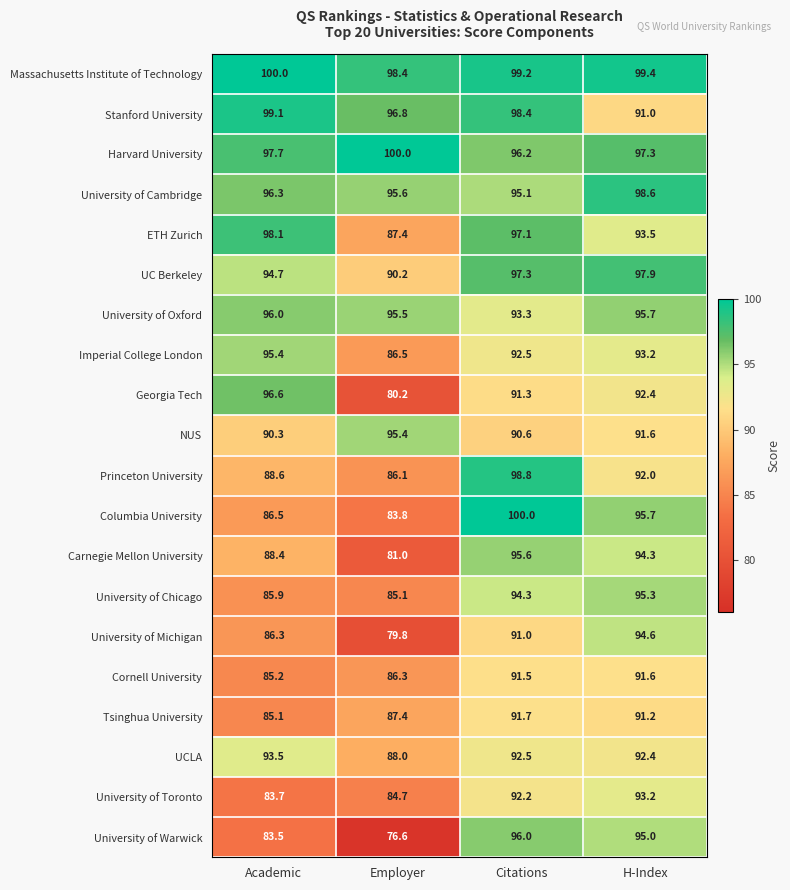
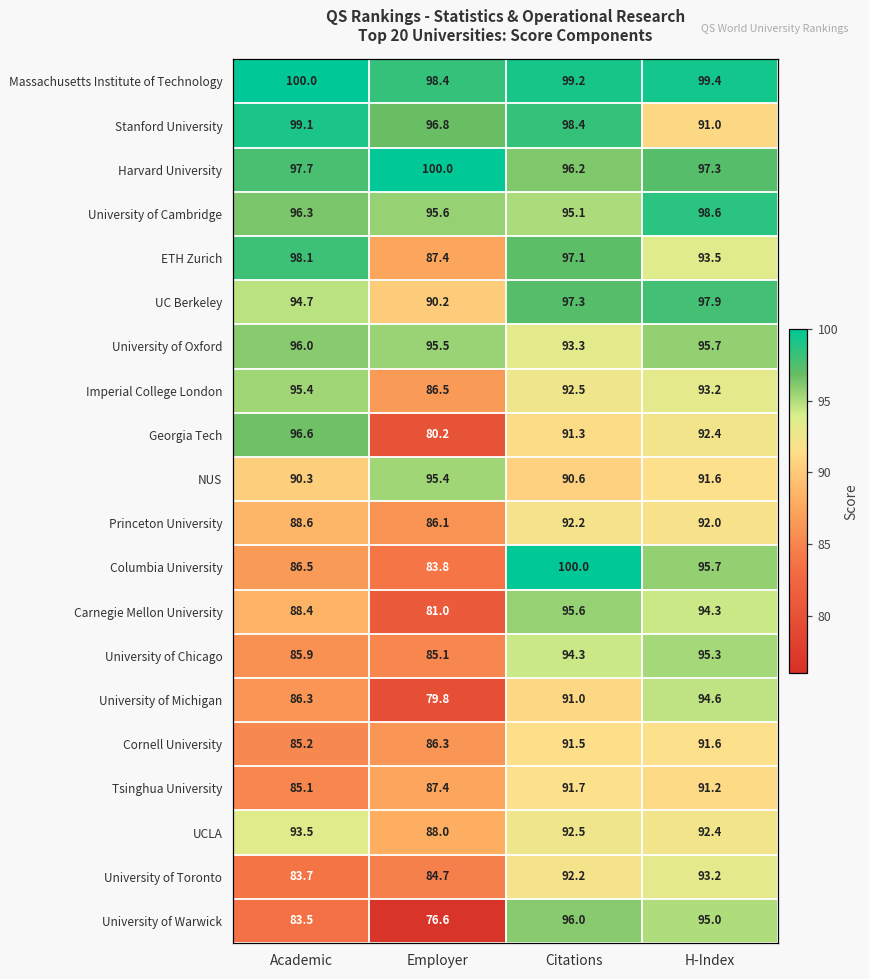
  {
    "Massachusetts Institute of Technology": {
      "Academic": 100.0,
      "Employer": 98.4,
      "Citations": 99.2,
      "H-Index": 99.4
    },
    "Stanford University": {
      "Academic": 99.1,
      "Employer": 96.8,
      "Citations": 98.4,
      "H-Index": 91.0
    },
    "Harvard University": {
      "Academic": 97.7,
      "Employer": 100.0,
      "Citations": 96.2,
      "H-Index": 97.3
    },
    "University of Cambridge": {
      "Academic": 96.3,
      "Employer": 95.6,
      "Citations": 95.1,
      "H-Index": 98.6
    },
    "ETH Zurich": {
      "Academic": 98.1,
      "Employer": 87.4,
      "Citations": 97.1,
      "H-Index": 93.5
    },
    "UC Berkeley": {
      "Academic": 94.7,
      "Employer": 90.2,
      "Citations": 97.3,
      "H-Index": 97.9
    },
    "University of Oxford": {
      "Academic": 96.0,
      "Employer": 95.5,
      "Citations": 93.3,
      "H-Index": 95.7
    },
    "Imperial College London": {
      "Academic": 95.4,
      "Employer": 86.5,
      "Citations": 92.5,
      "H-Index": 93.2
    },
    "Georgia Tech": {
      "Academic": 96.6,
      "Employer": 80.2,
      "Citations": 91.3,
      "H-Index": 92.4
    },
    "NUS": {
      "Academic": 90.3,
      "Employer": 95.4,
      "Citations": 90.6,
      "H-Index": 91.6
    },
    "Princeton University": {
      "Academic": 88.6,
      "Employer": 86.1,
-     "Citations": 98.8,
+     "Citations": 92.2,
      "H-Index": 92.0
    },
    "Columbia University": {
      "Academic": 86.5,
      "Employer": 83.8,
      "Citations": 100.0,
      "H-Index": 95.7
    },
    "Carnegie Mellon University": {
      "Academic": 88.4,
      "Employer": 81.0,
      "Citations": 95.6,
      "H-Index": 94.3
    },
    "University of Chicago": {
      "Academic": 85.9,
      "Employer": 85.1,
      "Citations": 94.3,
      "H-Index": 95.3
    },
    "University of Michigan": {
      "Academic": 86.3,
      "Employer": 79.8,
      "Citations": 91.0,
      "H-Index": 94.6
    },
    "Cornell University": {
      "Academic": 85.2,
      "Employer": 86.3,
      "Citations": 91.5,
      "H-Index": 91.6
    },
    "Tsinghua University": {
      "Academic": 85.1,
      "Employer": 87.4,
      "Citations": 91.7,
      "H-Index": 91.2
    },
    "UCLA": {
      "Academic": 93.5,
      "Employer": 88.0,
      "Citations": 92.5,
      "H-Index": 92.4
    },
    "University of Toronto": {
      "Academic": 83.7,
      "Employer": 84.7,
      "Citations": 92.2,
      "H-Index": 93.2
    },
    "University of Warwick": {
      "Academic": 83.5,
      "Employer": 76.6,
      "Citations": 96.0,
      "H-Index": 95.0
    }
  }
